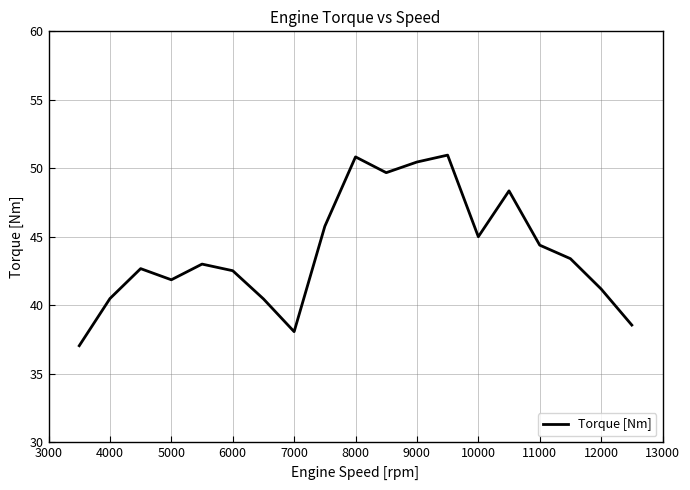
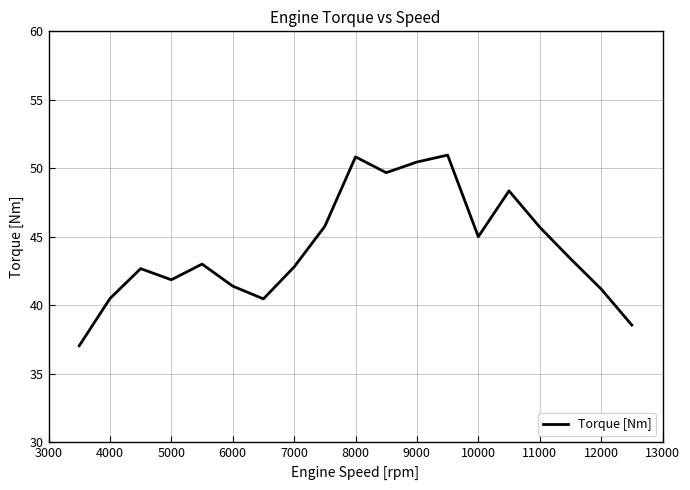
  {
    "4000": 40.5,
    "5000": 41.9,
-   "6000": 42.5,
-   "7000": 38.1,
+   "6000": 41.4,
+   "7000": 42.8,
    "8000": 50.8,
    "9000": 50.5,
    "10000": 45.0,
-   "11000": 44.4,
+   "11000": 45.7,
    "12000": 41.2
  }
